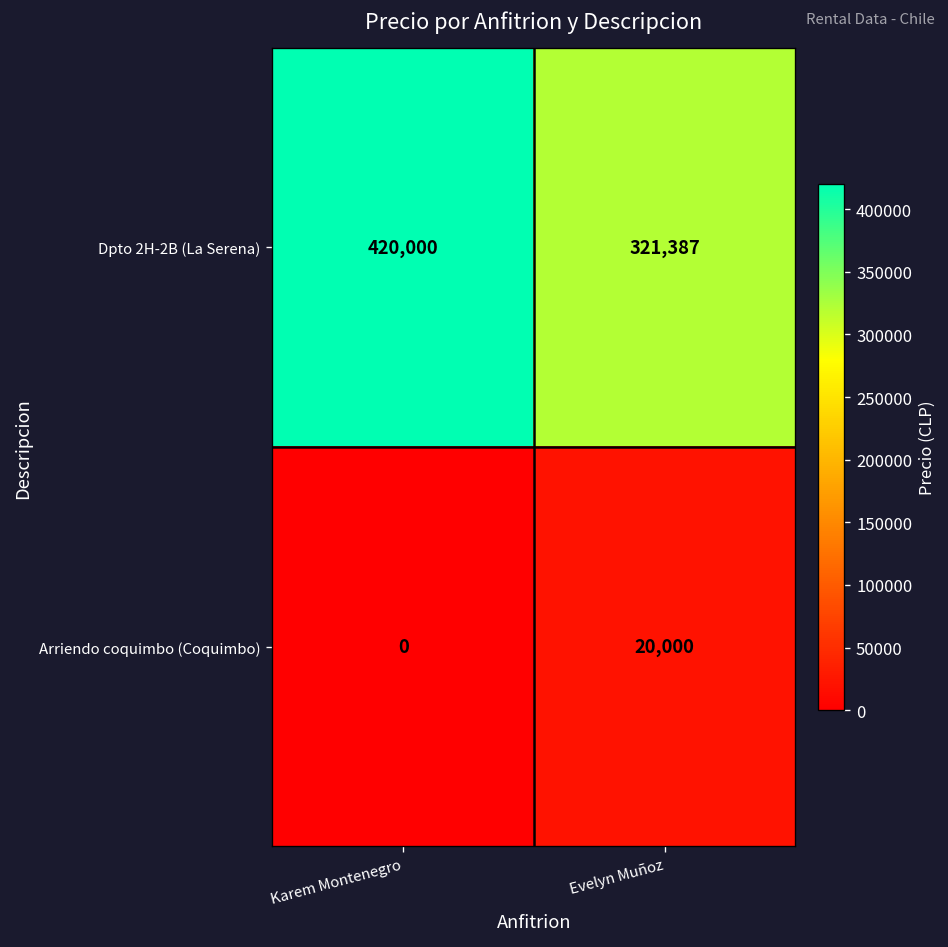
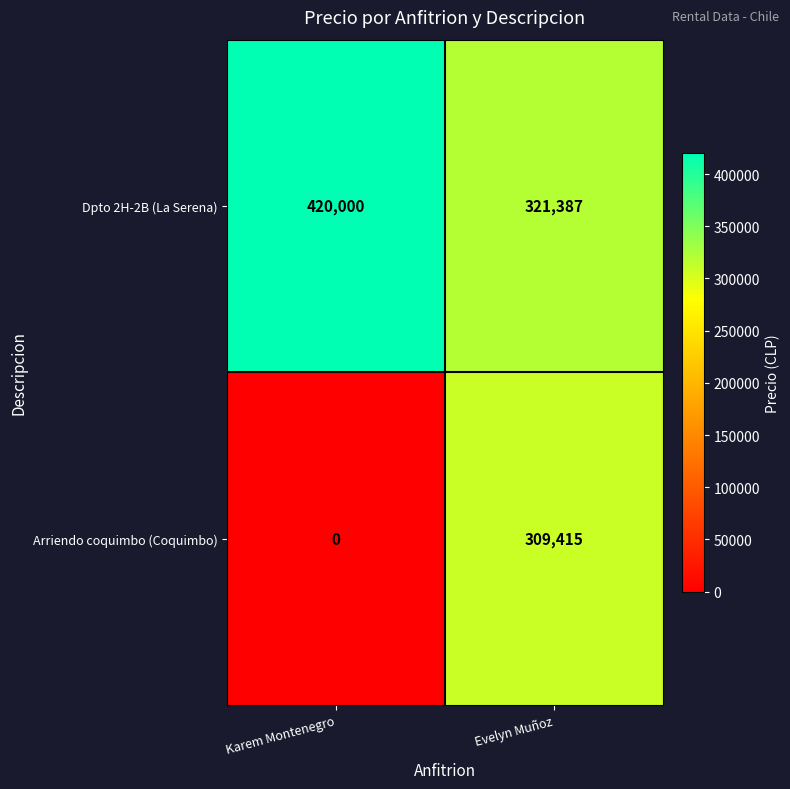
  {
    "Dpto 2H-2B (La Serena)": {
      "Karem Montenegro": "420,000",
      "Evelyn Muñoz": "321,387"
    },
    "Arriendo coquimbo (Coquimbo)": {
      "Karem Montenegro": "0",
-     "Evelyn Muñoz": "20,000"
+     "Evelyn Muñoz": "309,415"
    }
  }
